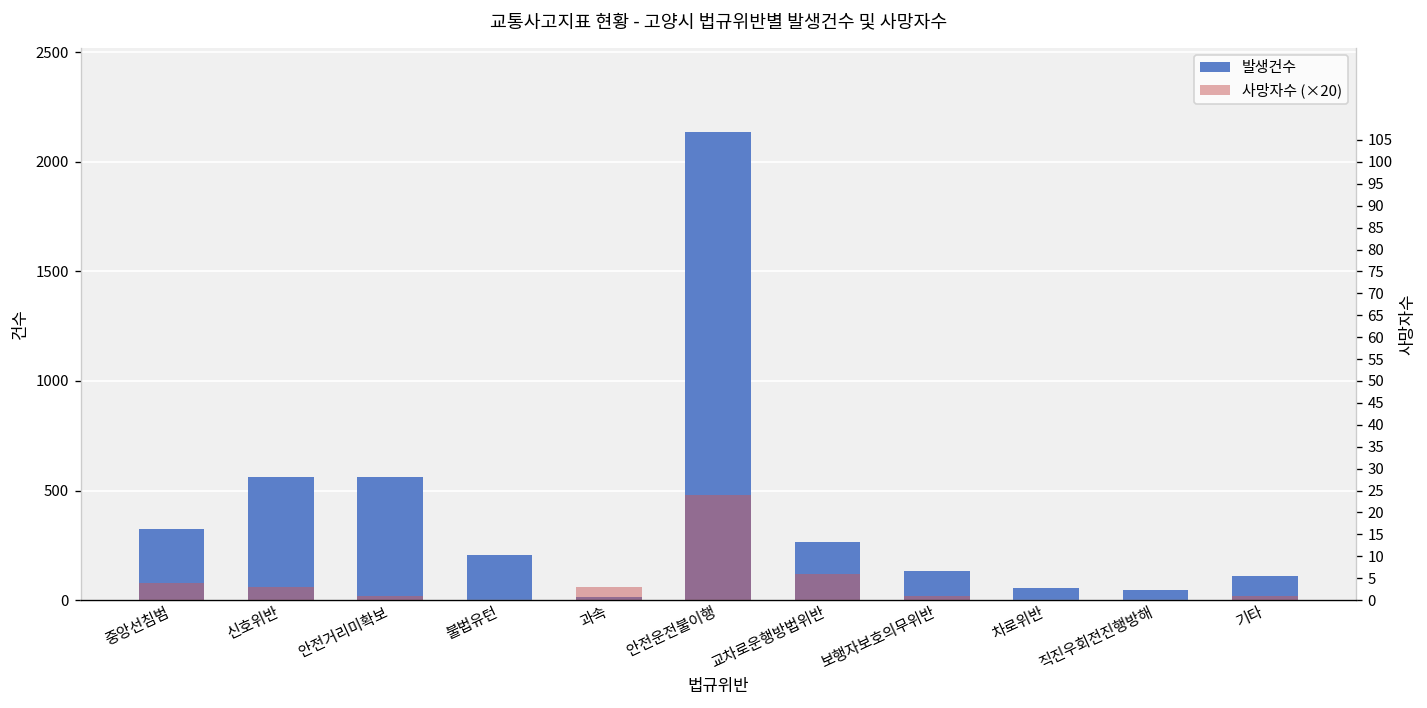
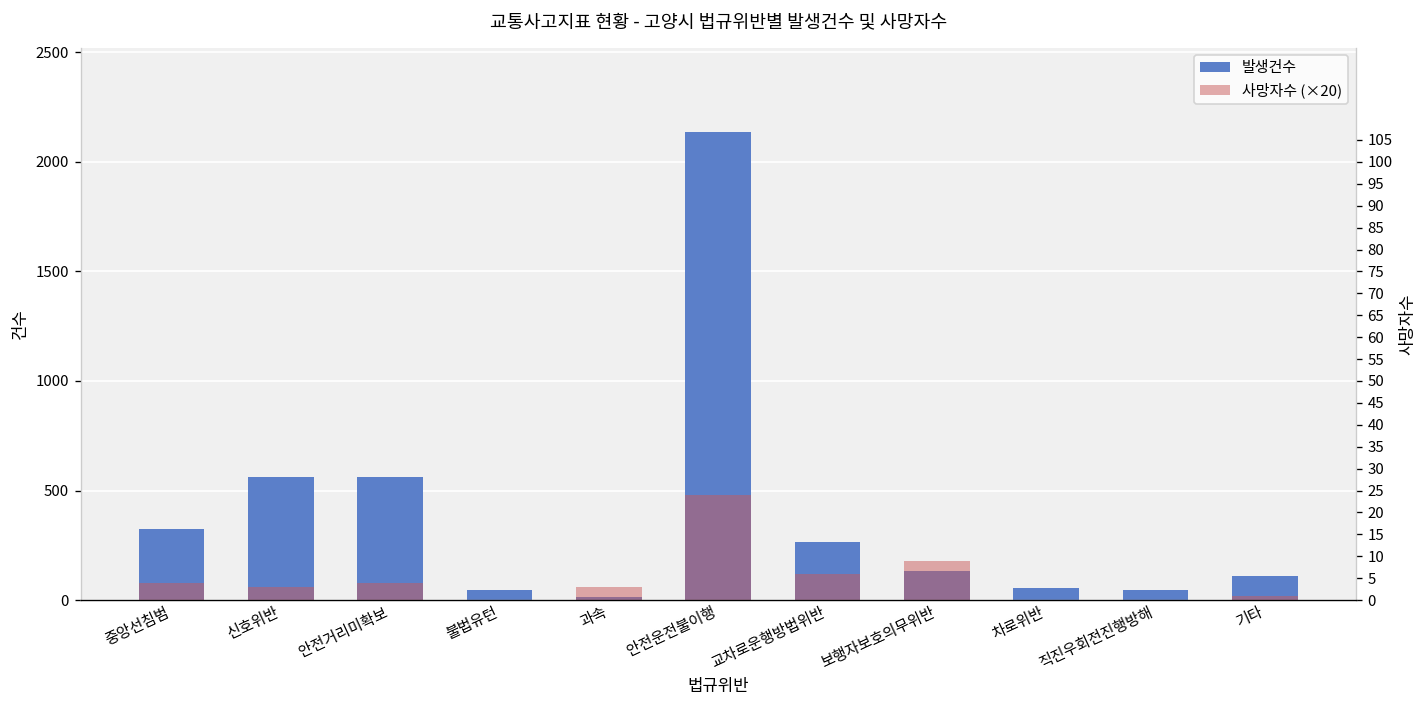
  {
    "발생건수": {
      "중앙선침범": 320,
      "신호위반": 560,
      "안전거리미확보": 560,
-     "불법유턴": 210,
+     "불법유턴": 50,
      "안전운전불이행": 2140,
      "교차로운행방법위반": 260,
      "차로위반": 60,
      "직진우회전진행방해": 50,
      "기타": 110
    },
    "사망자수 (×20)": {
-     "안전거리미확보": 20,
+     "안전거리미확보": 80,
      "불법유턴": 0,
      "과속": 60,
-     "보행자보호의무위반": 20,
+     "보행자보호의무위반": 180,
      "차로위반": 0,
      "직진우회전진행방해": 0
    }
  }
